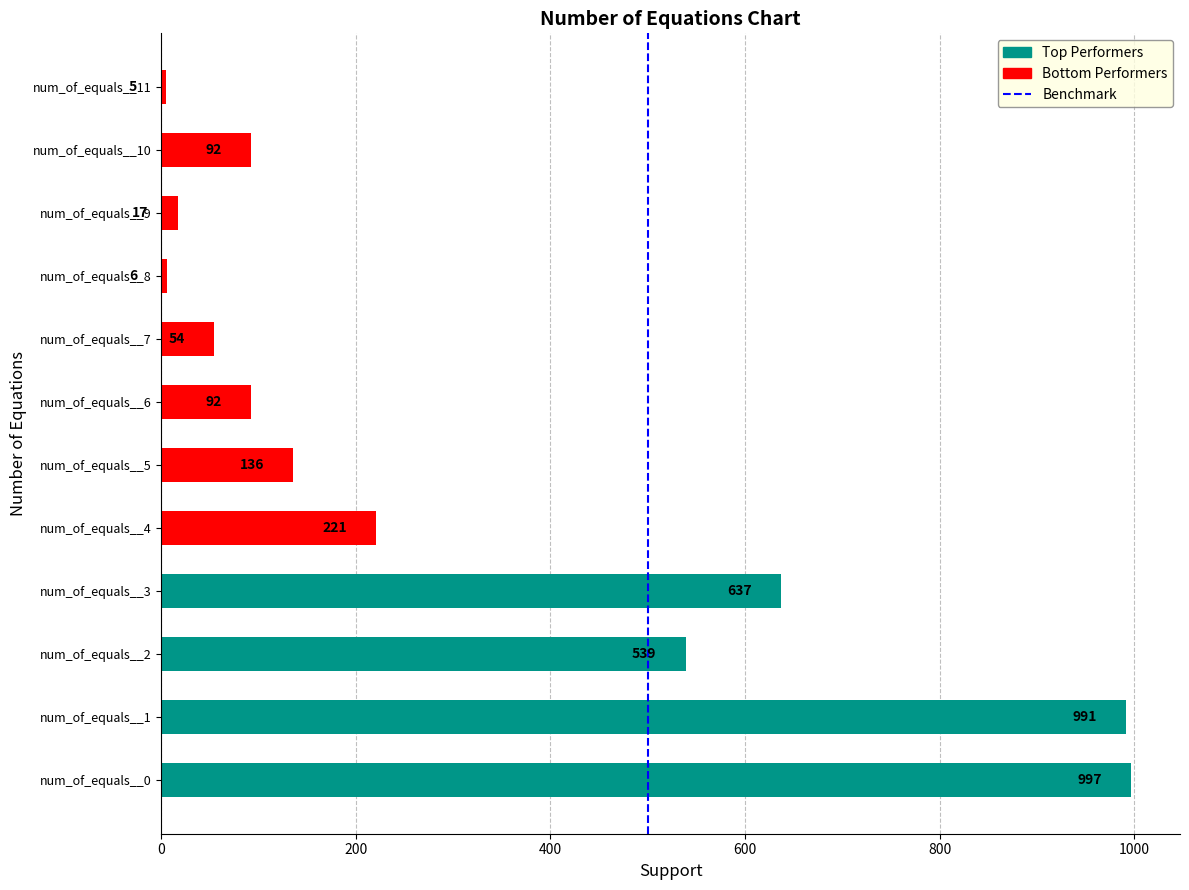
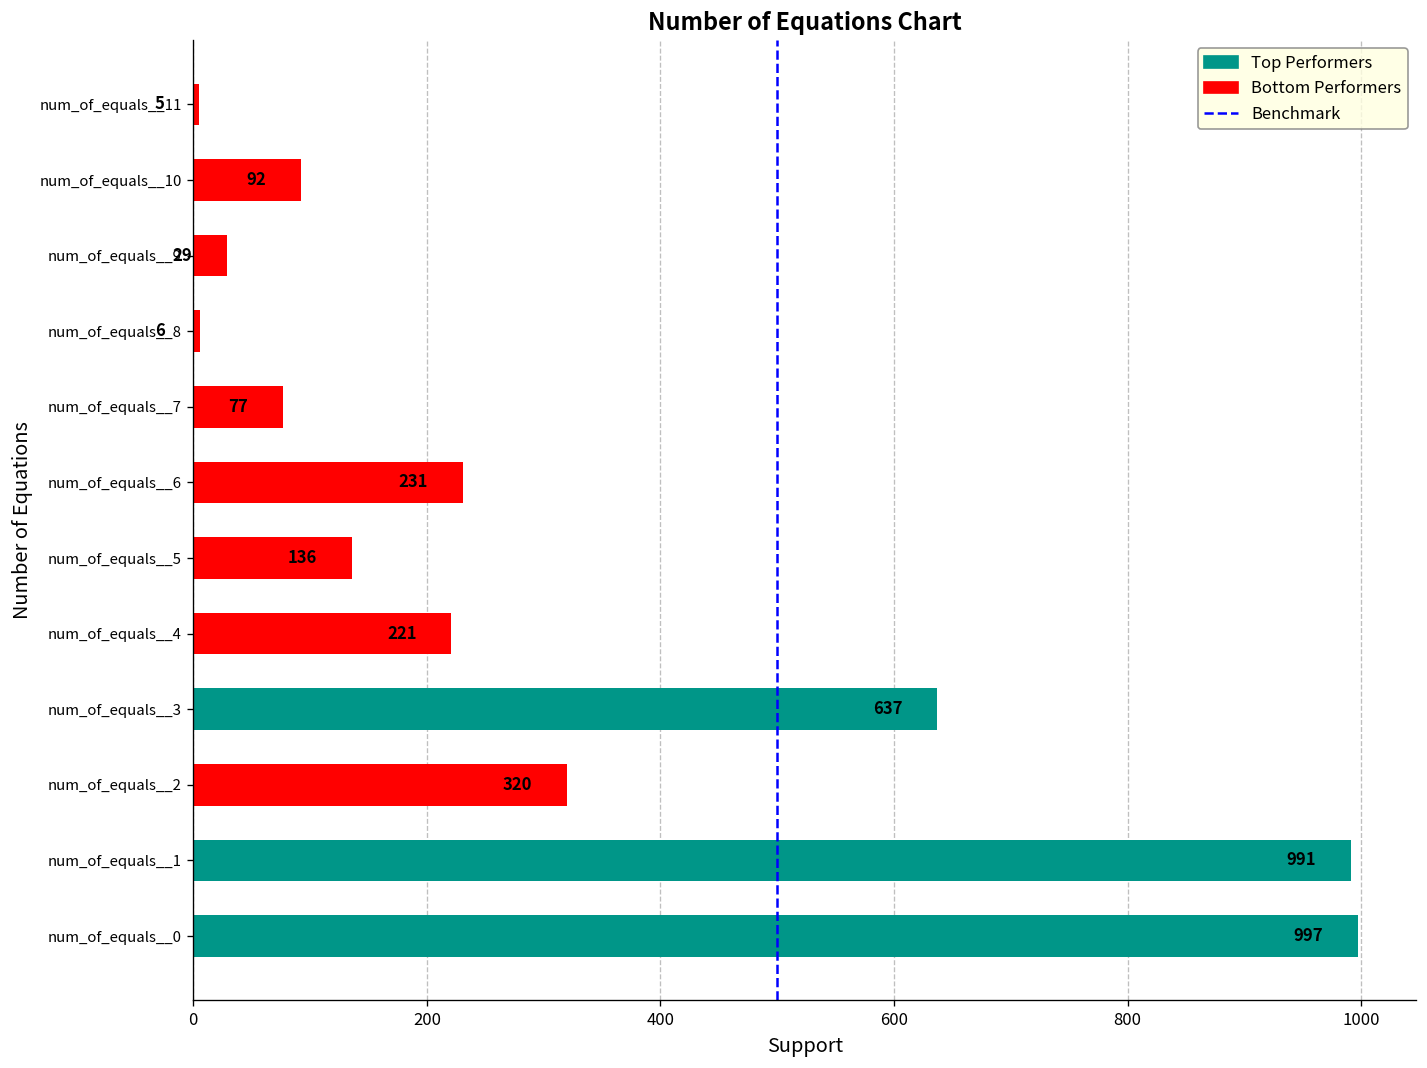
  {
    "num_of_equals__10": 92,
-   "num_of_equals__9": 17,
-   "num_of_equals__7": 54,
-   "num_of_equals__6": 92,
+   "num_of_equals__9": 29,
+   "num_of_equals__7": 77,
+   "num_of_equals__6": 231,
    "num_of_equals__5": 136,
    "num_of_equals__4": 221,
    "num_of_equals__3": 637,
-   "num_of_equals__2": 539,
+   "num_of_equals__2": 320,
    "num_of_equals__1": 991,
    "num_of_equals__0": 997
  }
